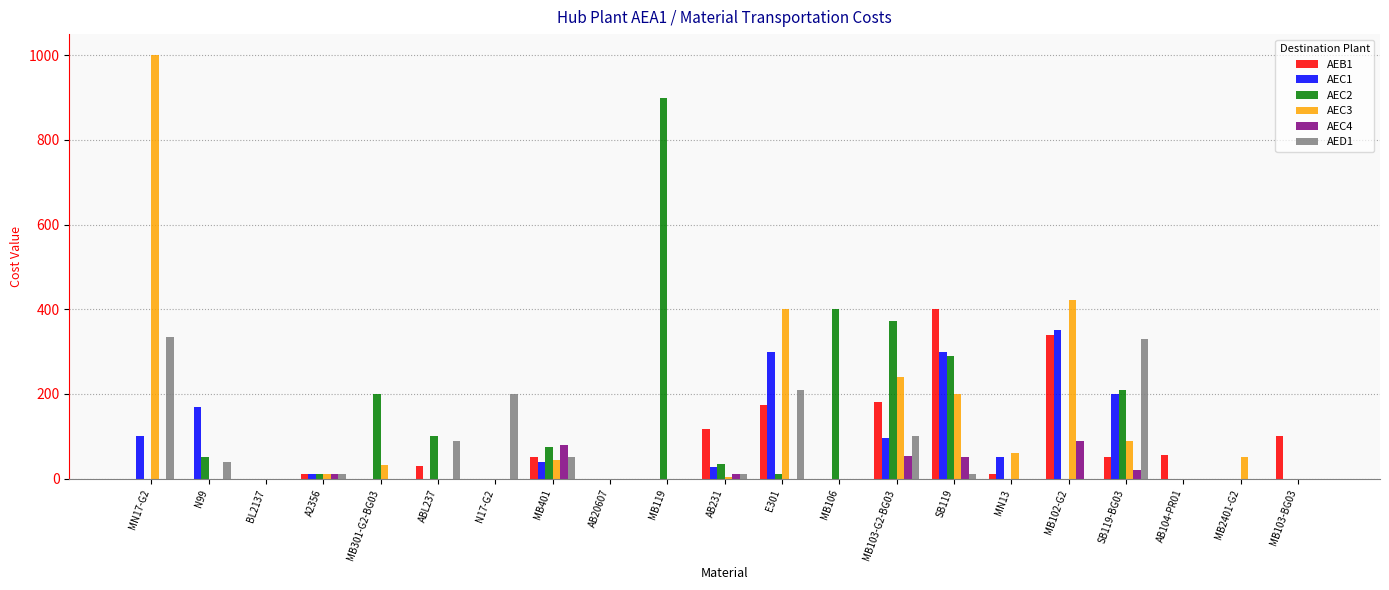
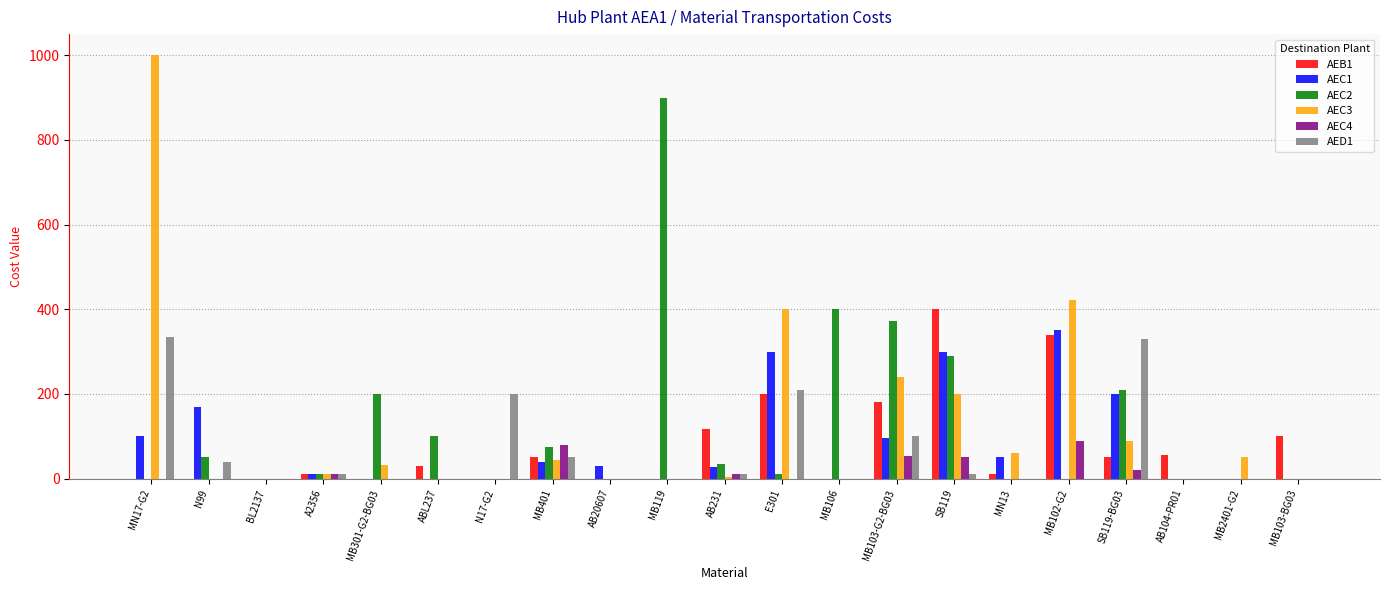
  {
    "AEB1": {
      "MN17-G2": 0,
      "N99": 0,
      "BL2137": 0,
      "A2356": 10,
      "MB301-G2-BG03": 0,
      "ABL237": 30,
      "N17-G2": 0,
      "MB401": 50,
      "AB20607": 0,
      "MB119": 0,
      "AB231": 120,
-     "E301": 170,
+     "E301": 200,
      "MB106": 0,
      "MB103-G2-BG03": 180,
      "SB119": 400,
      "MN13": 10,
      "MB102-G2": 340,
      "SB119-BG03": 50,
      "AB104-PR01": 60,
      "MB2401-G2": 0,
      "MB103-BG03": 100
    },
    "AEC1": {
      "MN17-G2": 100,
      "N99": 170,
      "BL2137": 0,
      "A2356": 10,
      "MB301-G2-BG03": 0,
      "ABL237": 0,
      "N17-G2": 0,
      "MB401": 40,
-     "AB20607": 0,
+     "AB20607": 30,
      "MB119": 0,
      "AB231": 30,
      "E301": 300,
      "MB106": 0,
      "MB103-G2-BG03": 100,
      "SB119": 300,
      "MN13": 50,
      "MB102-G2": 350,
      "SB119-BG03": 200,
      "AB104-PR01": 0,
      "MB2401-G2": 0,
      "MB103-BG03": 0
    },
    "AEC2": {
      "MN17-G2": 0,
      "N99": 50,
      "BL2137": 0,
      "A2356": 10,
      "MB301-G2-BG03": 200,
      "ABL237": 100,
      "N17-G2": 0,
      "MB401": 80,
      "AB20607": 0,
      "MB119": 900,
      "AB231": 40,
      "E301": 10,
      "MB106": 400,
      "MB103-G2-BG03": 370,
      "SB119": 290,
      "MN13": 0,
      "MB102-G2": 0,
      "SB119-BG03": 210,
      "AB104-PR01": 0,
      "MB2401-G2": 0,
      "MB103-BG03": 0
    },
    "AEC3": {
      "MN17-G2": 1000,
      "N99": 0,
      "BL2137": 0,
      "A2356": 10,
      "MB301-G2-BG03": 30,
      "ABL237": 0,
      "N17-G2": 0,
      "MB401": 50,
      "AB20607": 0,
      "MB119": 0,
      "E301": 400,
      "MB106": 0,
      "MB103-G2-BG03": 240,
      "SB119": 200,
      "MN13": 60,
      "MB102-G2": 420,
      "SB119-BG03": 90,
      "AB104-PR01": 0,
      "MB2401-G2": 50,
      "MB103-BG03": 0
    },
    "AEC4": {
      "MN17-G2": 0,
      "N99": 0,
      "BL2137": 0,
      "A2356": 10,
      "MB301-G2-BG03": 0,
      "ABL237": 0,
      "N17-G2": 0,
      "MB401": 80,
      "AB20607": 0,
      "MB119": 0,
      "AB231": 10,
      "E301": 0,
      "MB106": 0,
      "MB103-G2-BG03": 50,
      "SB119": 50,
      "MN13": 0,
      "MB102-G2": 90,
      "SB119-BG03": 20,
      "AB104-PR01": 0,
      "MB2401-G2": 0,
      "MB103-BG03": 0
    },
    "AED1": {
      "MN17-G2": 340,
      "N99": 40,
      "BL2137": 0,
      "A2356": 10,
      "MB301-G2-BG03": 0,
-     "ABL237": 90,
+     "ABL237": 0,
      "N17-G2": 200,
      "MB401": 50,
      "AB20607": 0,
      "MB119": 0,
      "AB231": 10,
      "E301": 210,
      "MB106": 0,
      "MB103-G2-BG03": 100,
      "SB119": 10,
      "MN13": 0,
      "MB102-G2": 0,
      "SB119-BG03": 330,
      "AB104-PR01": 0,
      "MB2401-G2": 0,
      "MB103-BG03": 0
    }
  }
